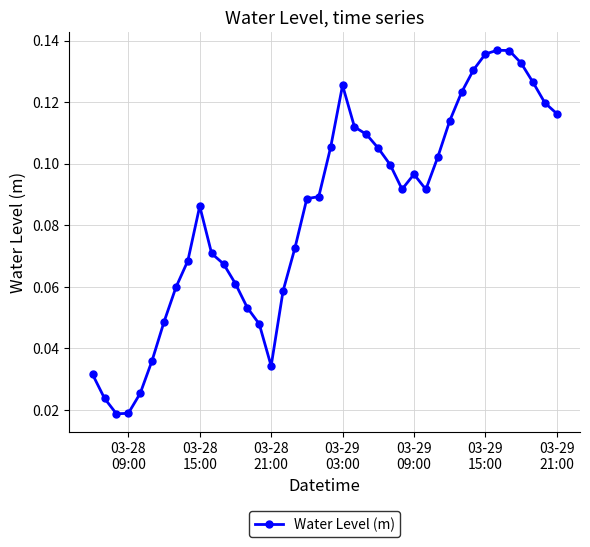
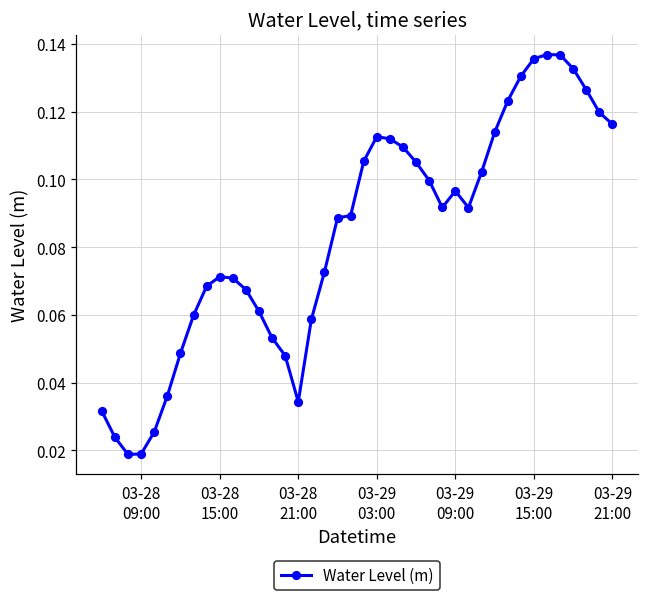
  {
    "03-28 09:00": 0.019,
-   "03-28 15:00": 0.086,
+   "03-28 15:00": 0.071,
    "03-28 21:00": 0.034,
-   "03-29 03:00": 0.125,
+   "03-29 03:00": 0.113,
    "03-29 09:00": 0.097,
    "03-29 15:00": 0.136,
    "03-29 21:00": 0.116
  }
